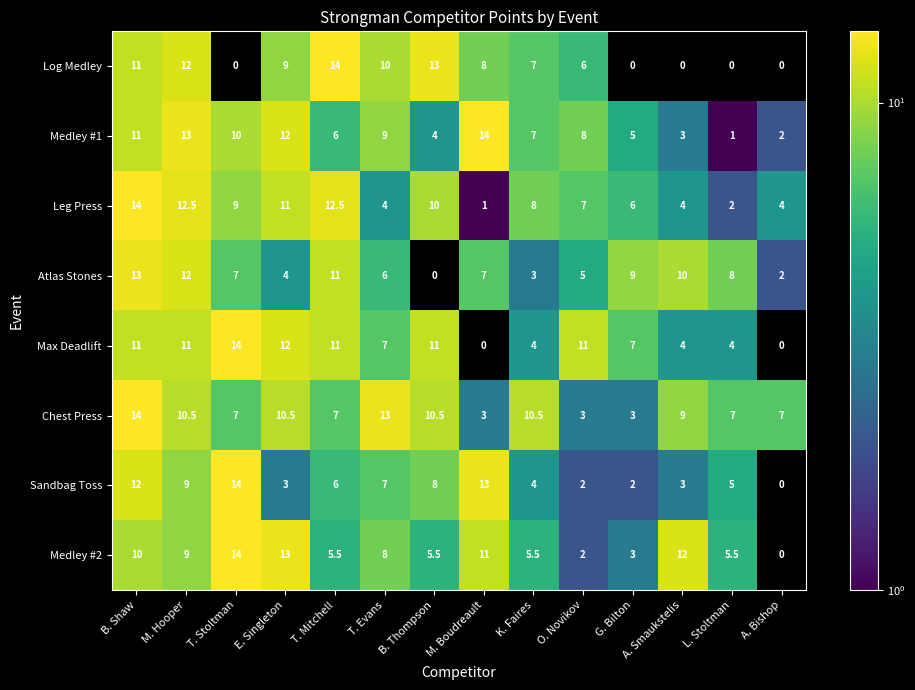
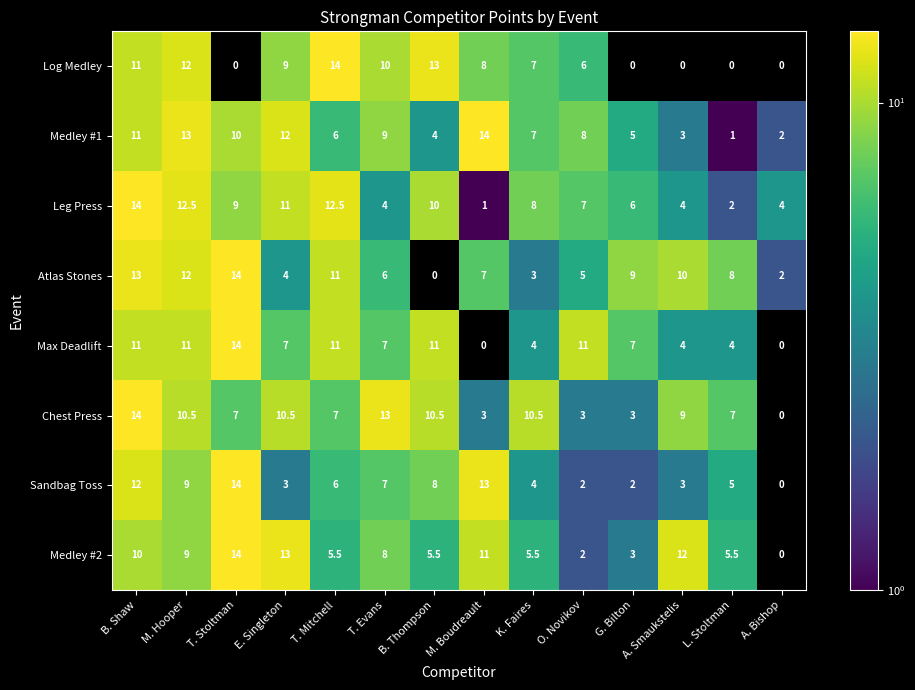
  {
    "Log Medley": {
      "B. Shaw": 11,
      "M. Hooper": 12,
      "T. Stoltman": 0,
      "E. Singleton": 9,
      "T. Mitchell": 14,
      "T. Evans": 10,
      "B. Thompson": 13,
      "M. Boudreault": 8,
      "K. Faires": 7,
      "O. Novikov": 6,
      "G. Bilton": 0,
      "A. Smaukstelis": 0,
      "L. Stoltman": 0,
      "A. Bishop": 0
    },
    "Medley #1": {
      "B. Shaw": 11,
      "M. Hooper": 13,
      "T. Stoltman": 10,
      "E. Singleton": 12,
      "T. Mitchell": 6,
      "T. Evans": 9,
      "B. Thompson": 4,
      "M. Boudreault": 14,
      "K. Faires": 7,
      "O. Novikov": 8,
      "G. Bilton": 5,
      "A. Smaukstelis": 3,
      "L. Stoltman": 1,
      "A. Bishop": 2
    },
    "Leg Press": {
      "B. Shaw": 14,
      "M. Hooper": 12.5,
      "T. Stoltman": 9,
      "E. Singleton": 11,
      "T. Mitchell": 12.5,
      "T. Evans": 4,
      "B. Thompson": 10,
      "M. Boudreault": 1,
      "K. Faires": 8,
      "O. Novikov": 7,
      "G. Bilton": 6,
      "A. Smaukstelis": 4,
      "L. Stoltman": 2,
      "A. Bishop": 4
    },
    "Atlas Stones": {
      "B. Shaw": 13,
      "M. Hooper": 12,
-     "T. Stoltman": 7,
+     "T. Stoltman": 14,
      "E. Singleton": 4,
      "T. Mitchell": 11,
      "T. Evans": 6,
      "B. Thompson": 0,
      "M. Boudreault": 7,
      "K. Faires": 3,
      "O. Novikov": 5,
      "G. Bilton": 9,
      "A. Smaukstelis": 10,
      "L. Stoltman": 8,
      "A. Bishop": 2
    },
    "Max Deadlift": {
      "B. Shaw": 11,
      "M. Hooper": 11,
      "T. Stoltman": 14,
-     "E. Singleton": 12,
+     "E. Singleton": 7,
      "T. Mitchell": 11,
      "T. Evans": 7,
      "B. Thompson": 11,
      "M. Boudreault": 0,
      "K. Faires": 4,
      "O. Novikov": 11,
      "G. Bilton": 7,
      "A. Smaukstelis": 4,
      "L. Stoltman": 4,
      "A. Bishop": 0
    },
    "Chest Press": {
      "B. Shaw": 14,
      "M. Hooper": 10.5,
      "T. Stoltman": 7,
      "E. Singleton": 10.5,
      "T. Mitchell": 7,
      "T. Evans": 13,
      "B. Thompson": 10.5,
      "M. Boudreault": 3,
      "K. Faires": 10.5,
      "O. Novikov": 3,
      "G. Bilton": 3,
      "A. Smaukstelis": 9,
      "L. Stoltman": 7,
-     "A. Bishop": 7
+     "A. Bishop": 0
    },
    "Sandbag Toss": {
      "B. Shaw": 12,
      "M. Hooper": 9,
      "T. Stoltman": 14,
      "E. Singleton": 3,
      "T. Mitchell": 6,
      "T. Evans": 7,
      "B. Thompson": 8,
      "M. Boudreault": 13,
      "K. Faires": 4,
      "O. Novikov": 2,
      "G. Bilton": 2,
      "A. Smaukstelis": 3,
      "L. Stoltman": 5,
      "A. Bishop": 0
    },
    "Medley #2": {
      "B. Shaw": 10,
      "M. Hooper": 9,
      "T. Stoltman": 14,
      "E. Singleton": 13,
      "T. Mitchell": 5.5,
      "T. Evans": 8,
      "B. Thompson": 5.5,
      "M. Boudreault": 11,
      "K. Faires": 5.5,
      "O. Novikov": 2,
      "G. Bilton": 3,
      "A. Smaukstelis": 12,
      "L. Stoltman": 5.5,
      "A. Bishop": 0
    }
  }
